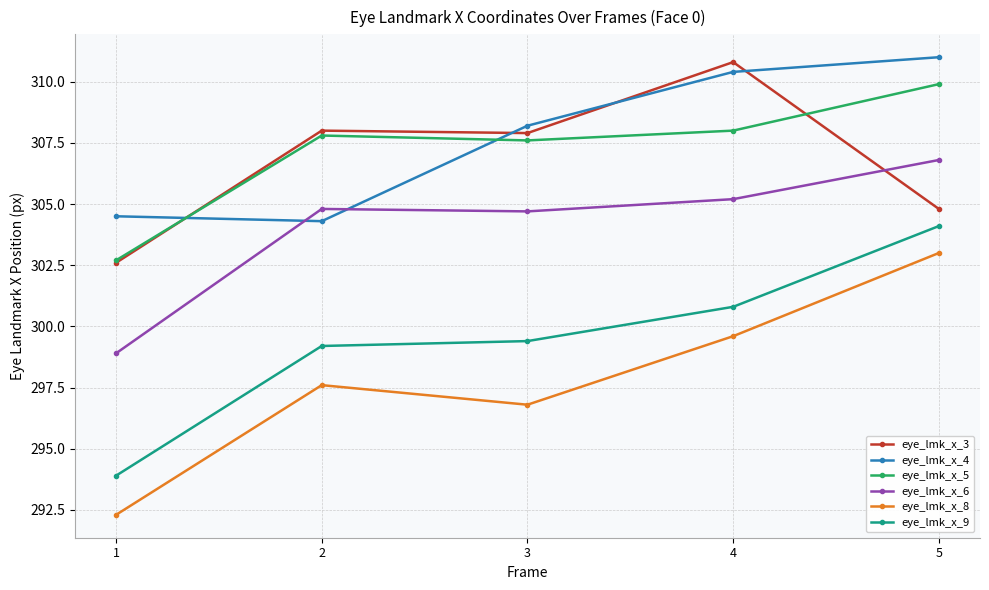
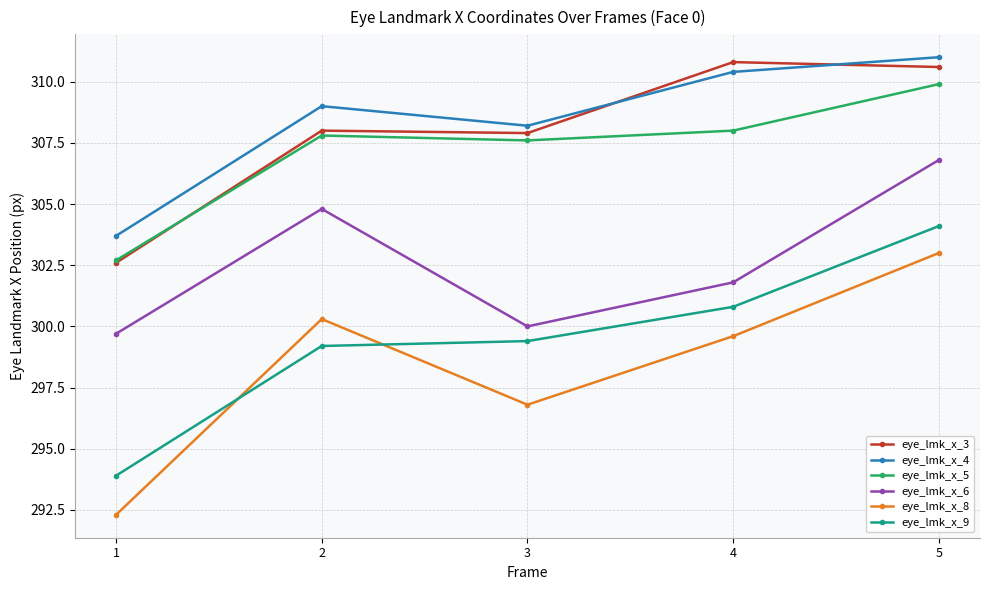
  {
    "eye_lmk_x_3": {
      "2": 308.0,
      "3": 307.9,
      "4": 310.8,
-     "5": 304.8
+     "5": 310.6
    },
    "eye_lmk_x_4": {
-     "1": 304.5,
-     "2": 304.3,
+     "1": 303.7,
+     "2": 309.0,
      "3": 308.2,
      "4": 310.4,
      "5": 311.0
    },
    "eye_lmk_x_6": {
-     "1": 298.9,
+     "1": 299.7,
      "2": 304.8,
-     "3": 304.7,
-     "4": 305.2,
+     "3": 300.0,
+     "4": 301.8,
      "5": 306.8
    },
    "eye_lmk_x_8": {
      "1": 292.3,
-     "2": 297.6,
+     "2": 300.3,
      "3": 296.8,
      "4": 299.6,
      "5": 303.0
    }
  }
